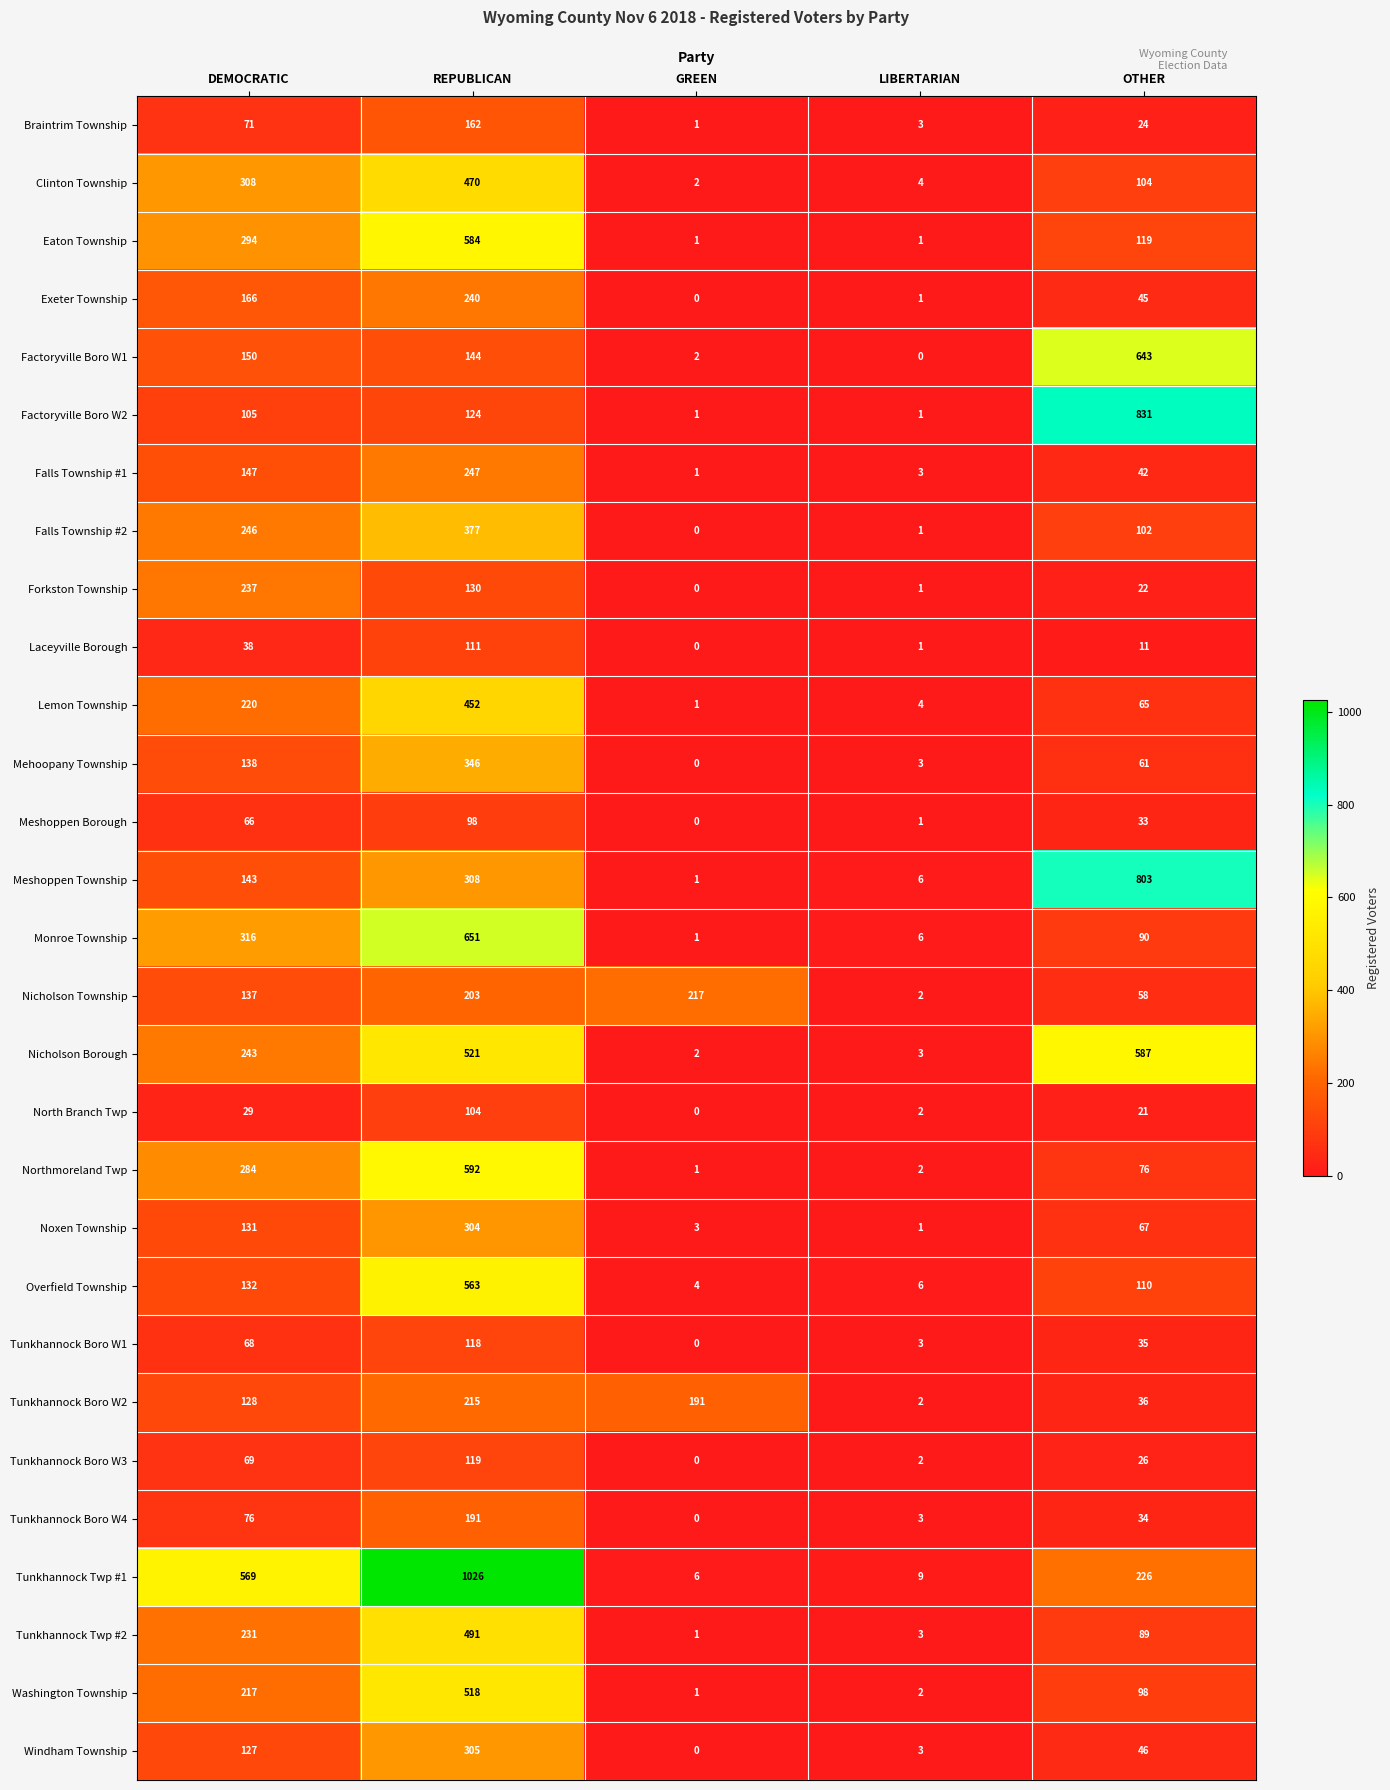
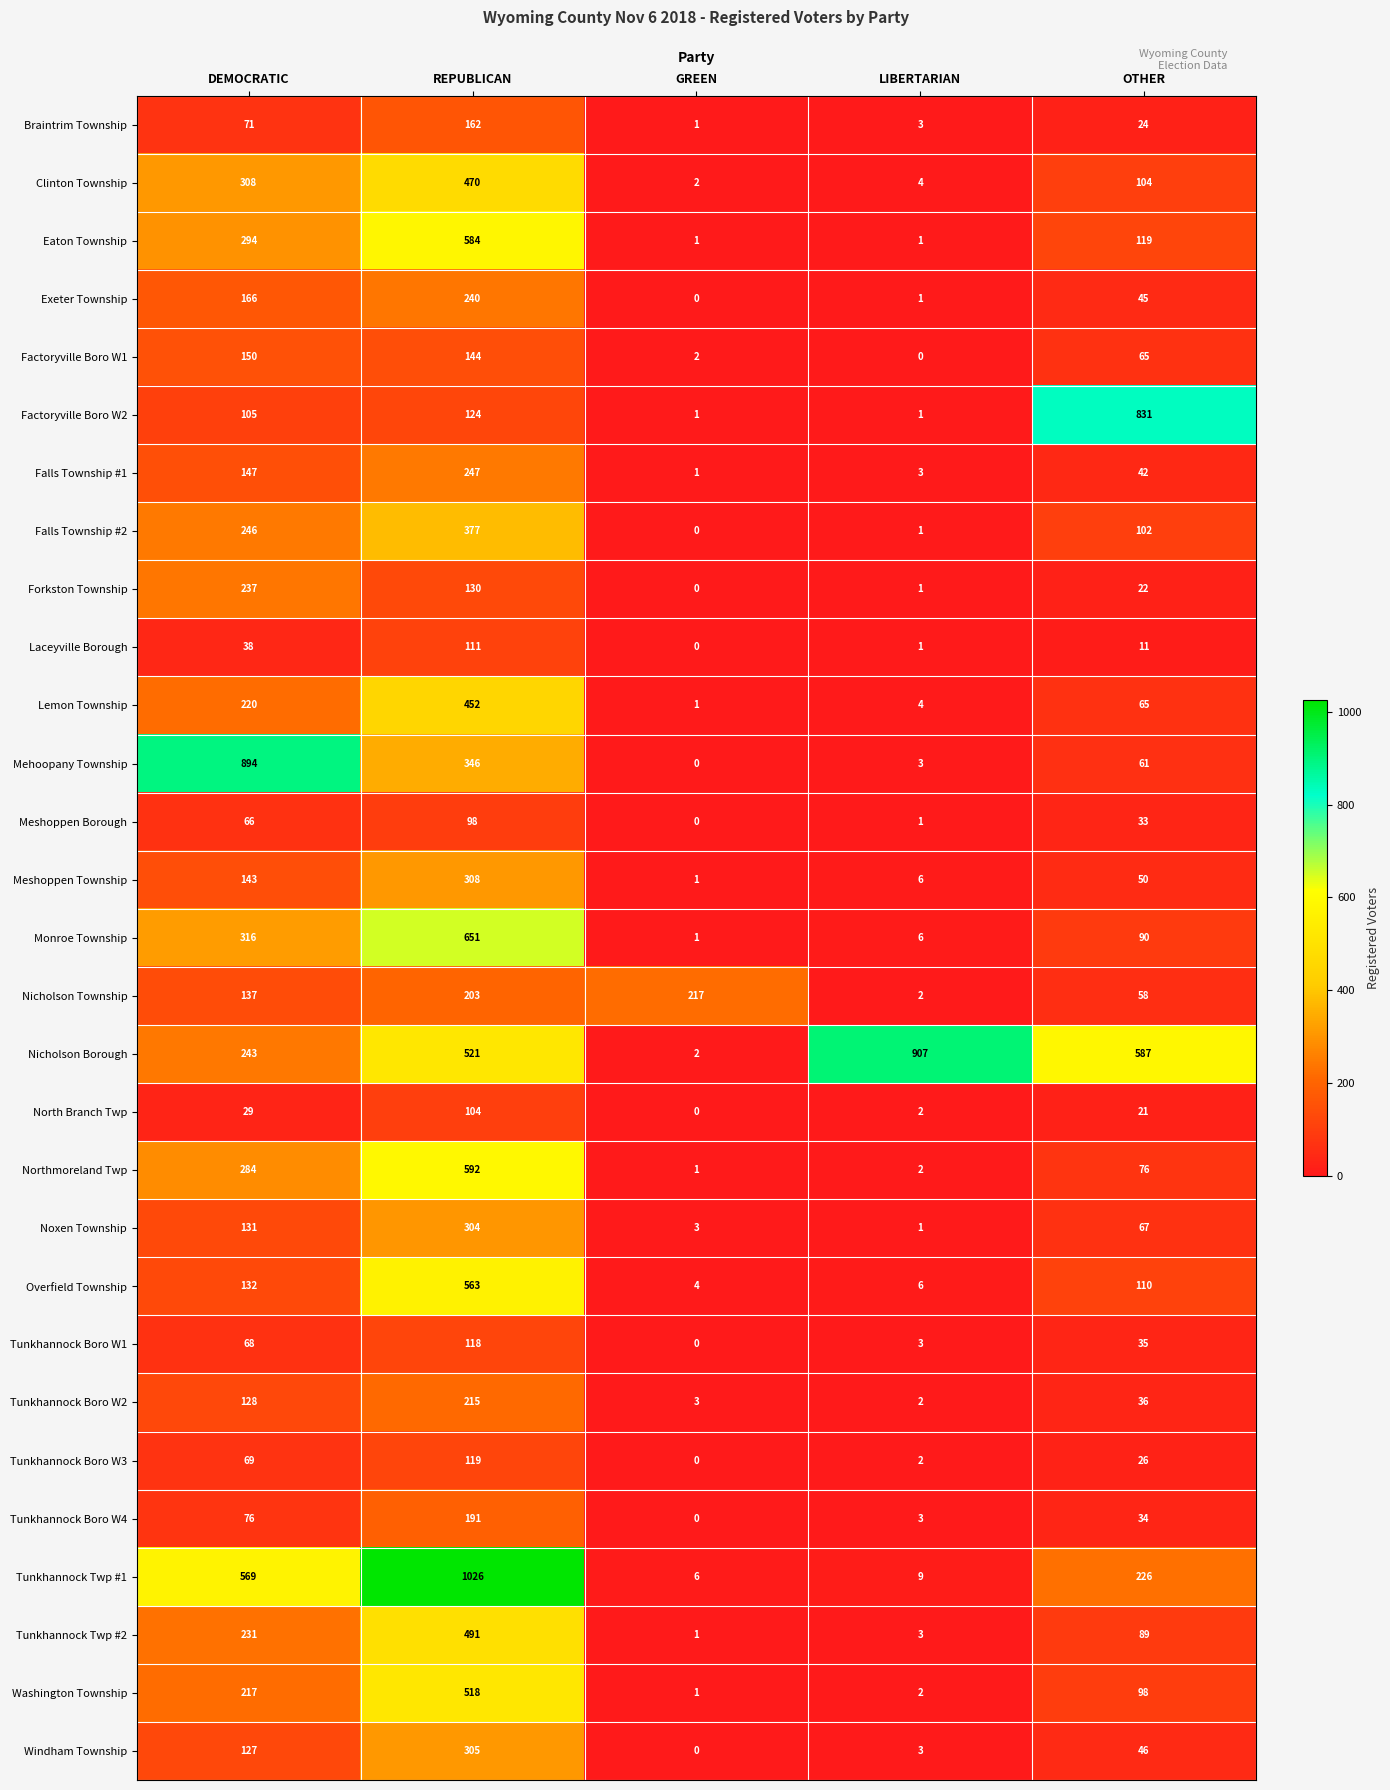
  {
    "Braintrim Township": {
      "DEMOCRATIC": 71,
      "REPUBLICAN": 162,
      "GREEN": 1,
      "LIBERTARIAN": 3,
      "OTHER": 24
    },
    "Clinton Township": {
      "DEMOCRATIC": 308,
      "REPUBLICAN": 470,
      "GREEN": 2,
      "LIBERTARIAN": 4,
      "OTHER": 104
    },
    "Eaton Township": {
      "DEMOCRATIC": 294,
      "REPUBLICAN": 584,
      "GREEN": 1,
      "LIBERTARIAN": 1,
      "OTHER": 119
    },
    "Exeter Township": {
      "DEMOCRATIC": 166,
      "REPUBLICAN": 240,
      "GREEN": 0,
      "LIBERTARIAN": 1,
      "OTHER": 45
    },
    "Factoryville Boro W1": {
      "DEMOCRATIC": 150,
      "REPUBLICAN": 144,
      "GREEN": 2,
      "LIBERTARIAN": 0,
-     "OTHER": 643
+     "OTHER": 65
    },
    "Factoryville Boro W2": {
      "DEMOCRATIC": 105,
      "REPUBLICAN": 124,
      "GREEN": 1,
      "LIBERTARIAN": 1,
      "OTHER": 831
    },
    "Falls Township #1": {
      "DEMOCRATIC": 147,
      "REPUBLICAN": 247,
      "GREEN": 1,
      "LIBERTARIAN": 3,
      "OTHER": 42
    },
    "Falls Township #2": {
      "DEMOCRATIC": 246,
      "REPUBLICAN": 377,
      "GREEN": 0,
      "LIBERTARIAN": 1,
      "OTHER": 102
    },
    "Forkston Township": {
      "DEMOCRATIC": 237,
      "REPUBLICAN": 130,
      "GREEN": 0,
      "LIBERTARIAN": 1,
      "OTHER": 22
    },
    "Laceyville Borough": {
      "DEMOCRATIC": 38,
      "REPUBLICAN": 111,
      "GREEN": 0,
      "LIBERTARIAN": 1,
      "OTHER": 11
    },
    "Lemon Township": {
      "DEMOCRATIC": 220,
      "REPUBLICAN": 452,
      "GREEN": 1,
      "LIBERTARIAN": 4,
      "OTHER": 65
    },
    "Mehoopany Township": {
-     "DEMOCRATIC": 138,
+     "DEMOCRATIC": 894,
      "REPUBLICAN": 346,
      "GREEN": 0,
      "LIBERTARIAN": 3,
      "OTHER": 61
    },
    "Meshoppen Borough": {
      "DEMOCRATIC": 66,
      "REPUBLICAN": 98,
      "GREEN": 0,
      "LIBERTARIAN": 1,
      "OTHER": 33
    },
    "Meshoppen Township": {
      "DEMOCRATIC": 143,
      "REPUBLICAN": 308,
      "GREEN": 1,
      "LIBERTARIAN": 6,
-     "OTHER": 803
+     "OTHER": 50
    },
    "Monroe Township": {
      "DEMOCRATIC": 316,
      "REPUBLICAN": 651,
      "GREEN": 1,
      "LIBERTARIAN": 6,
      "OTHER": 90
    },
    "Nicholson Township": {
      "DEMOCRATIC": 137,
      "REPUBLICAN": 203,
      "GREEN": 217,
      "LIBERTARIAN": 2,
      "OTHER": 58
    },
    "Nicholson Borough": {
      "DEMOCRATIC": 243,
      "REPUBLICAN": 521,
      "GREEN": 2,
-     "LIBERTARIAN": 3,
+     "LIBERTARIAN": 907,
      "OTHER": 587
    },
    "North Branch Twp": {
      "DEMOCRATIC": 29,
      "REPUBLICAN": 104,
      "GREEN": 0,
      "LIBERTARIAN": 2,
      "OTHER": 21
    },
    "Northmoreland Twp": {
      "DEMOCRATIC": 284,
      "REPUBLICAN": 592,
      "GREEN": 1,
      "LIBERTARIAN": 2,
      "OTHER": 76
    },
    "Noxen Township": {
      "DEMOCRATIC": 131,
      "REPUBLICAN": 304,
      "GREEN": 3,
      "LIBERTARIAN": 1,
      "OTHER": 67
    },
    "Overfield Township": {
      "DEMOCRATIC": 132,
      "REPUBLICAN": 563,
      "GREEN": 4,
      "LIBERTARIAN": 6,
      "OTHER": 110
    },
    "Tunkhannock Boro W1": {
      "DEMOCRATIC": 68,
      "REPUBLICAN": 118,
      "GREEN": 0,
      "LIBERTARIAN": 3,
      "OTHER": 35
    },
    "Tunkhannock Boro W2": {
      "DEMOCRATIC": 128,
      "REPUBLICAN": 215,
-     "GREEN": 191,
+     "GREEN": 3,
      "LIBERTARIAN": 2,
      "OTHER": 36
    },
    "Tunkhannock Boro W3": {
      "DEMOCRATIC": 69,
      "REPUBLICAN": 119,
      "GREEN": 0,
      "LIBERTARIAN": 2,
      "OTHER": 26
    },
    "Tunkhannock Boro W4": {
      "DEMOCRATIC": 76,
      "REPUBLICAN": 191,
      "GREEN": 0,
      "LIBERTARIAN": 3,
      "OTHER": 34
    },
    "Tunkhannock Twp #1": {
      "DEMOCRATIC": 569,
      "REPUBLICAN": 1026,
      "GREEN": 6,
      "LIBERTARIAN": 9,
      "OTHER": 226
    },
    "Tunkhannock Twp #2": {
      "DEMOCRATIC": 231,
      "REPUBLICAN": 491,
      "GREEN": 1,
      "LIBERTARIAN": 3,
      "OTHER": 89
    },
    "Washington Township": {
      "DEMOCRATIC": 217,
      "REPUBLICAN": 518,
      "GREEN": 1,
      "LIBERTARIAN": 2,
      "OTHER": 98
    },
    "Windham Township": {
      "DEMOCRATIC": 127,
      "REPUBLICAN": 305,
      "GREEN": 0,
      "LIBERTARIAN": 3,
      "OTHER": 46
    }
  }
